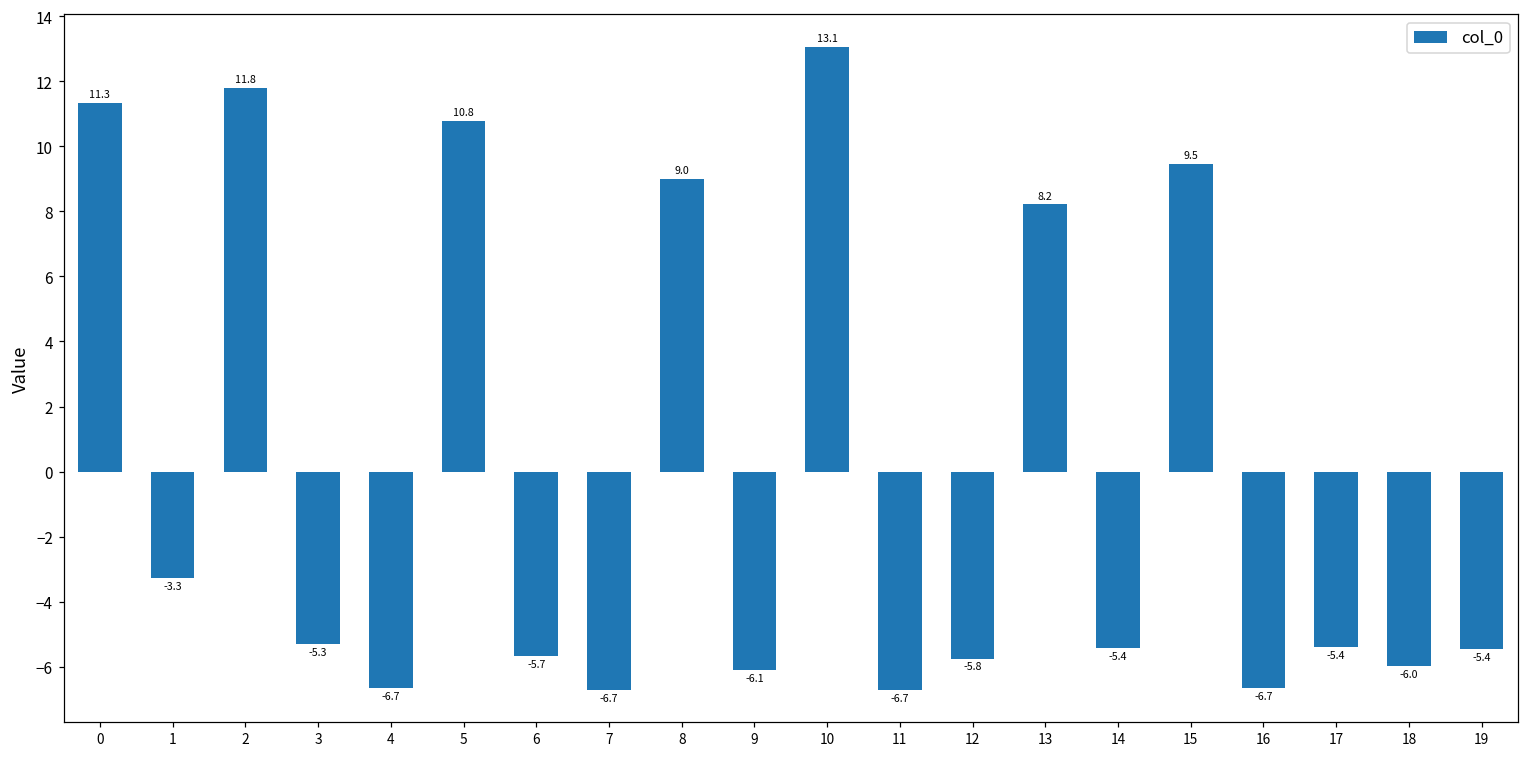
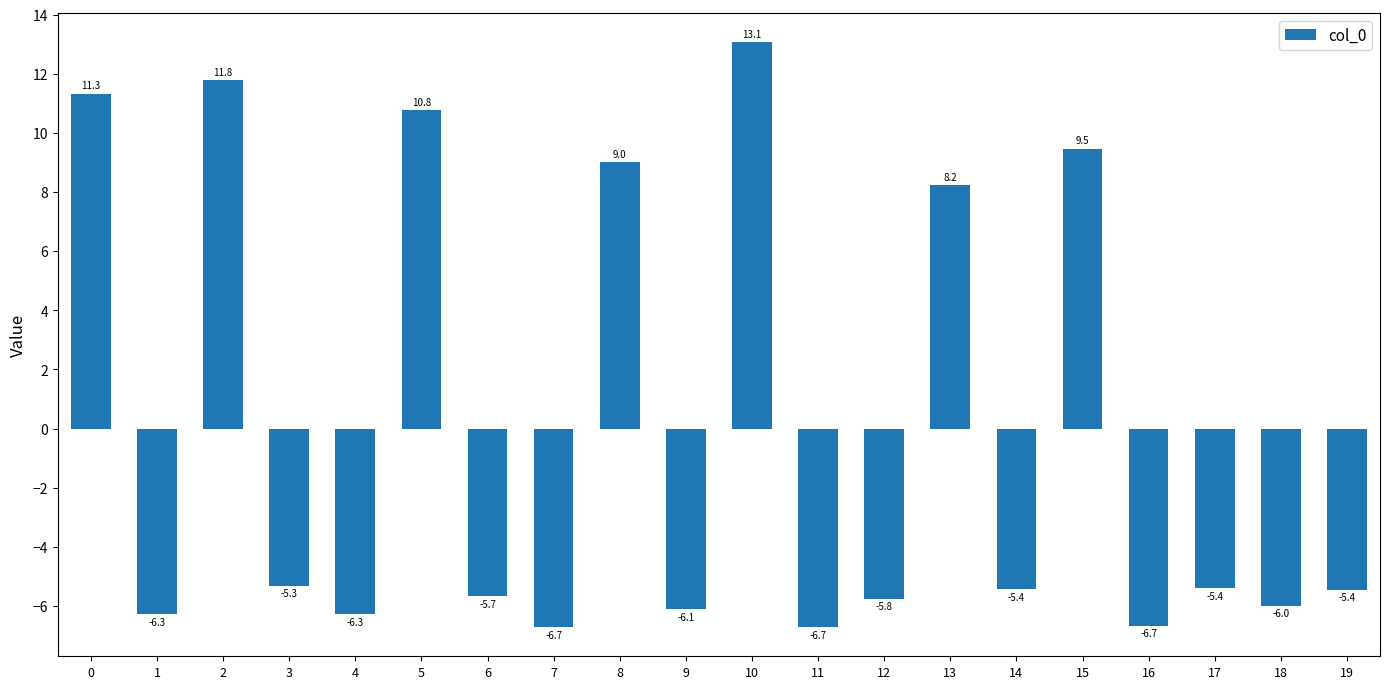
  {
    "0": 11.3,
-   "1": -3.3,
+   "1": -6.3,
    "2": 11.8,
    "3": -5.3,
-   "4": -6.7,
+   "4": -6.3,
    "5": 10.8,
    "6": -5.7,
    "7": -6.7,
    "8": 9.0,
    "9": -6.1,
    "10": 13.1,
    "11": -6.7,
    "12": -5.8,
    "13": 8.2,
    "14": -5.4,
    "15": 9.5,
    "16": -6.7,
    "17": -5.4,
    "18": -6.0,
    "19": -5.4
  }
